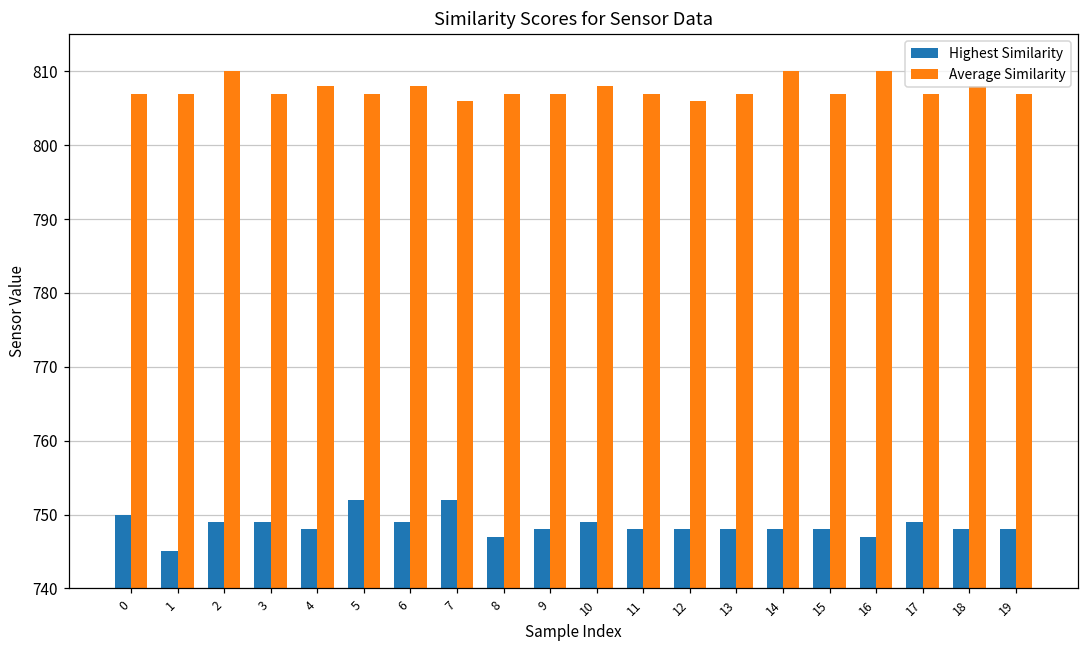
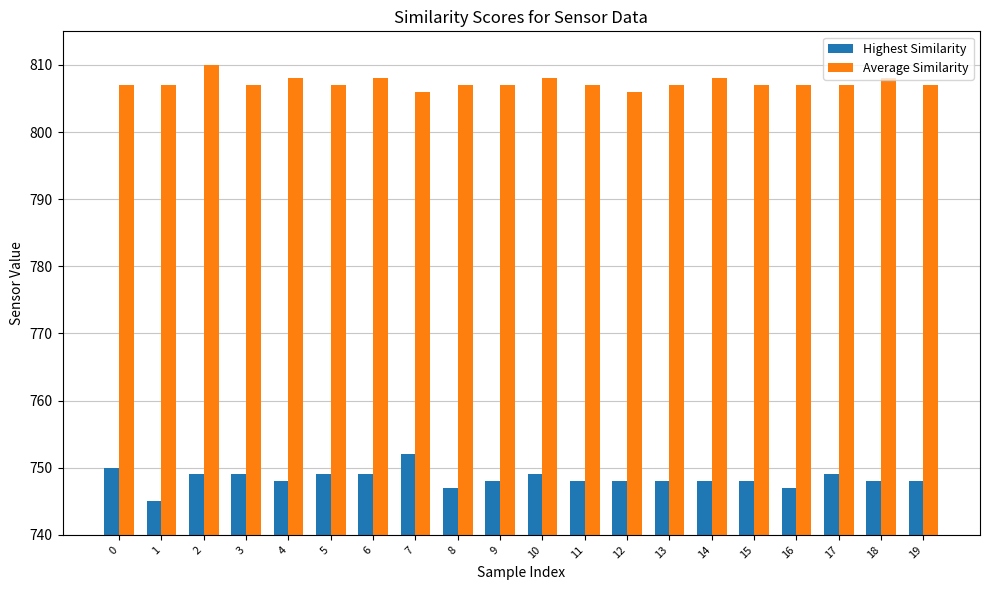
  {
    "Highest Similarity": {
      "0": 750,
      "1": 745,
      "2": 749,
      "3": 749,
      "4": 748,
-     "5": 752,
+     "5": 749,
      "6": 749,
      "7": 752,
      "8": 747,
      "9": 748,
      "10": 749,
      "11": 748,
      "12": 748,
      "13": 748,
      "14": 748,
      "15": 748,
      "16": 747,
      "17": 749,
      "18": 748,
      "19": 748
    },
    "Average Similarity": {
      "0": 807,
      "1": 807,
      "2": 810,
      "3": 807,
      "4": 808,
      "5": 807,
      "6": 808,
      "7": 806,
      "8": 807,
      "9": 807,
      "10": 808,
      "11": 807,
      "12": 806,
      "13": 807,
-     "14": 810,
+     "14": 808,
      "15": 807,
-     "16": 810,
+     "16": 807,
      "17": 807,
      "19": 807
    }
  }
